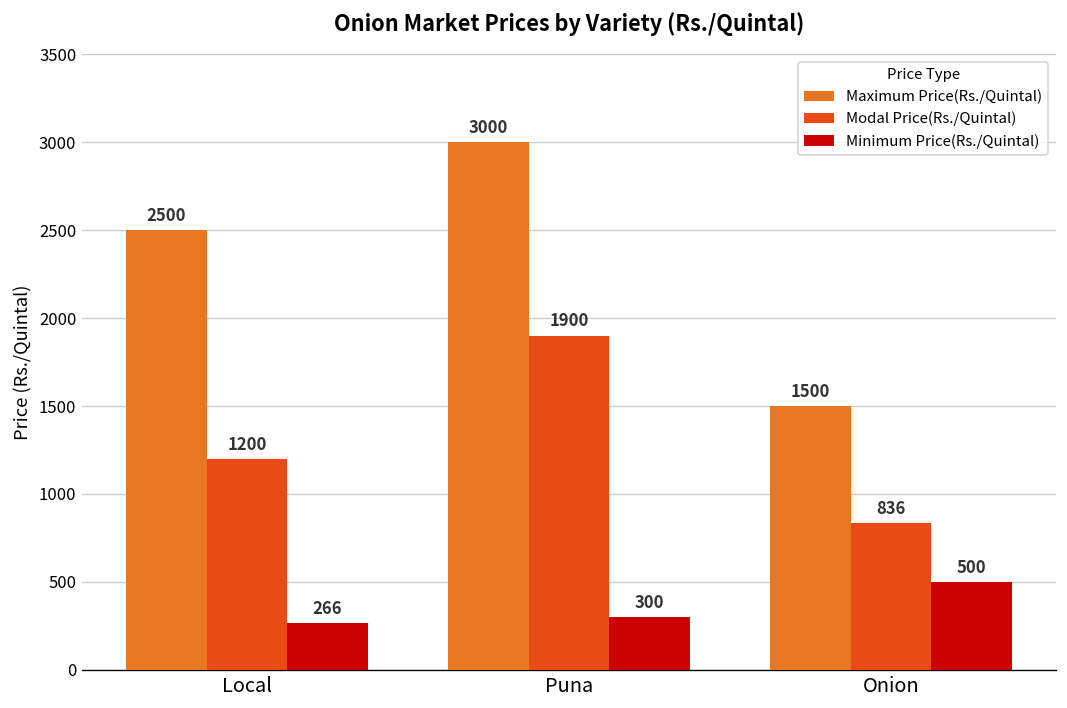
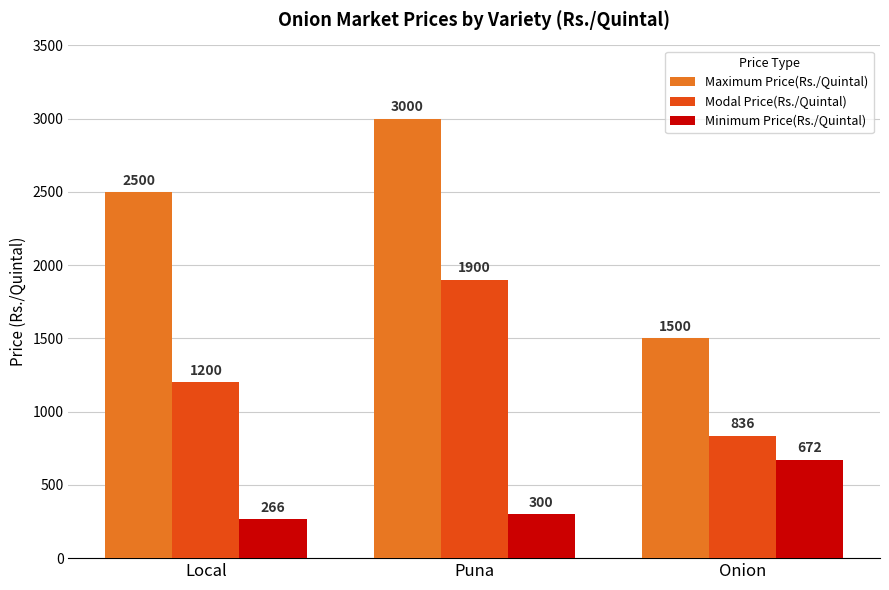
  {
    "Minimum Price(Rs./Quintal)": {
      "Local": 266,
      "Puna": 300,
-     "Onion": 500
+     "Onion": 672
    }
  }
